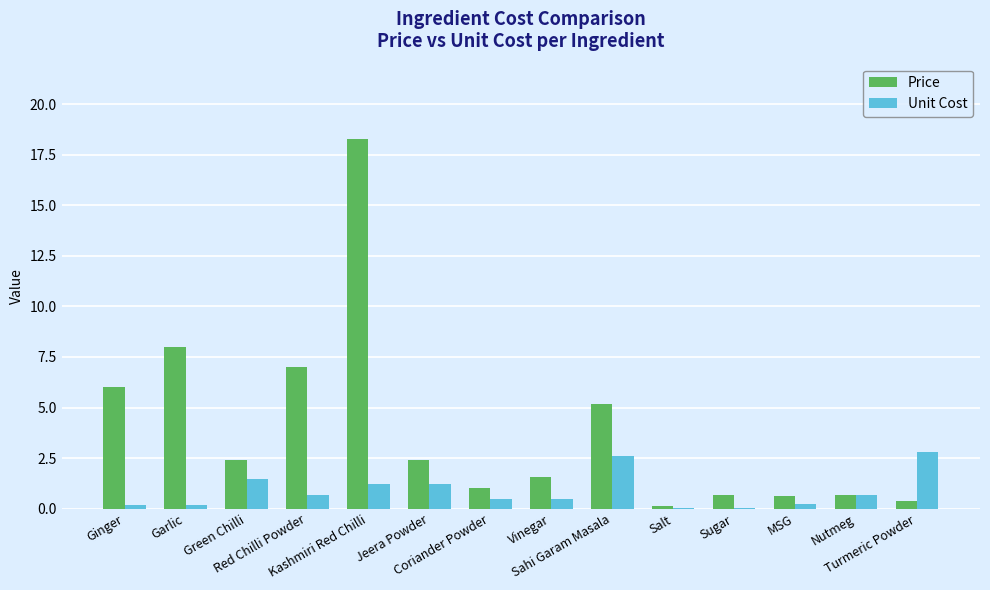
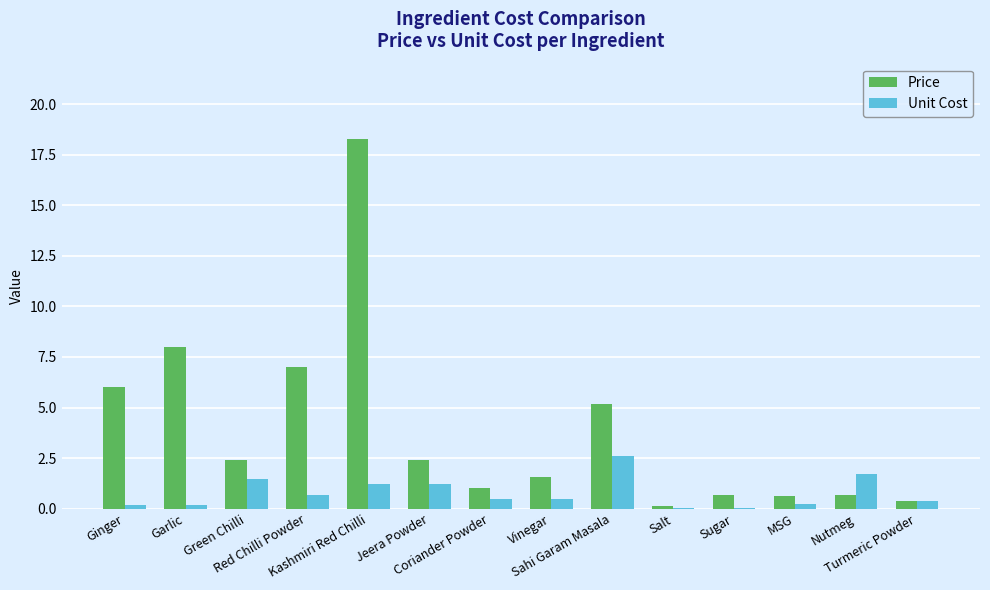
  {
    "Price": {
      "Ginger": 6.0,
      "Garlic": 8.0,
      "Green Chilli": 2.4,
      "Red Chilli Powder": 7.0,
      "Kashmiri Red Chilli": 18.3,
      "Jeera Powder": 2.4,
      "Coriander Powder": 1.0,
      "Vinegar": 1.6,
      "Sahi Garam Masala": 5.2,
      "Salt": 0.1,
      "Sugar": 0.7,
      "MSG": 0.6,
      "Nutmeg": 0.7,
      "Turmeric Powder": 0.4
    },
    "Unit Cost": {
      "Ginger": 0.2,
      "Garlic": 0.2,
      "Green Chilli": 1.5,
      "Red Chilli Powder": 0.7,
      "Kashmiri Red Chilli": 1.2,
      "Jeera Powder": 1.2,
      "Coriander Powder": 0.5,
      "Vinegar": 0.5,
      "Sahi Garam Masala": 2.6,
      "MSG": 0.2,
-     "Nutmeg": 0.7,
-     "Turmeric Powder": 2.8
+     "Nutmeg": 1.7,
+     "Turmeric Powder": 0.4
    }
  }
